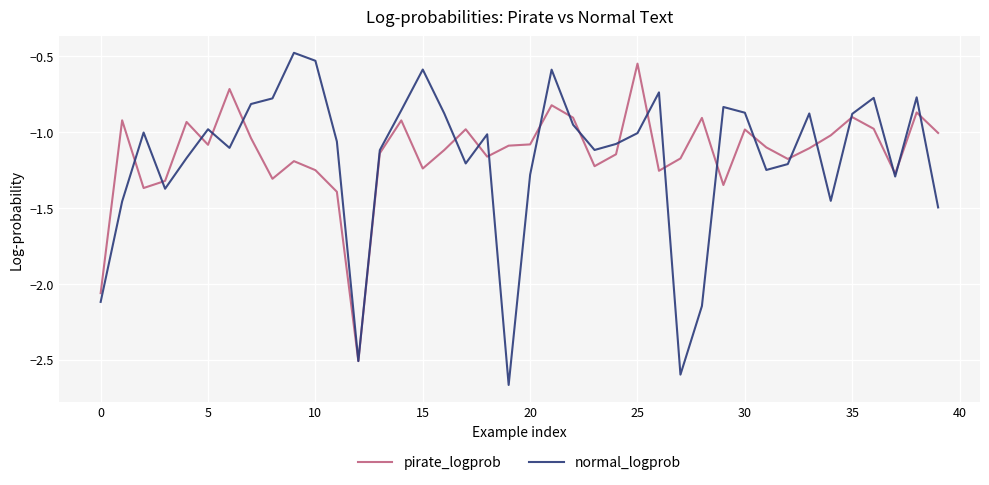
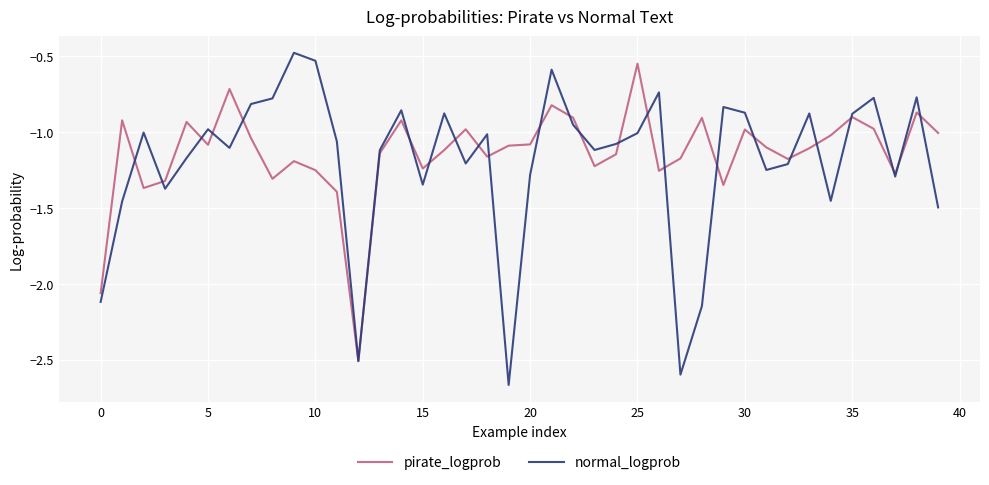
  {
    "pirate_logprob": {
      "0": -2.06,
      "5": -1.08,
      "10": -1.25,
      "15": -1.24,
      "20": -1.08,
      "25": -0.55,
      "30": -0.98,
      "35": -0.90
    },
    "normal_logprob": {
      "0": -2.12,
      "5": -0.98,
      "10": -0.53,
-     "15": -0.59,
+     "15": -1.35,
      "20": -1.28,
      "25": -1.01,
      "30": -0.87,
      "35": -0.88
    }
  }
